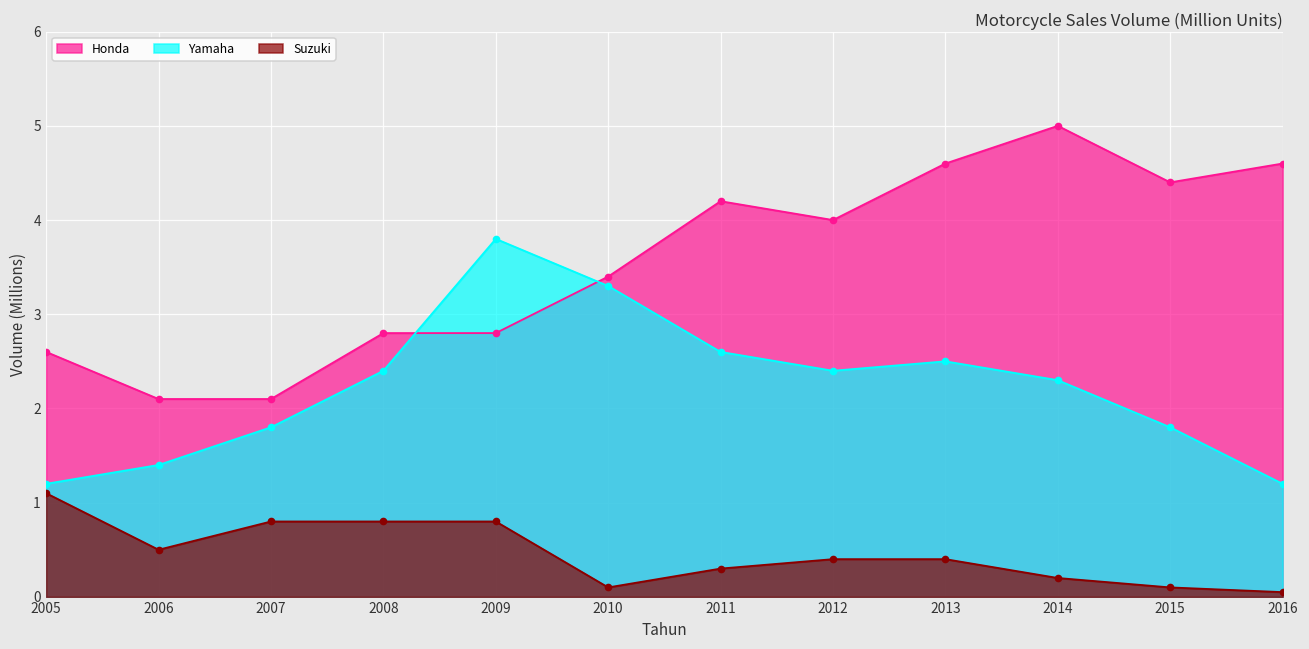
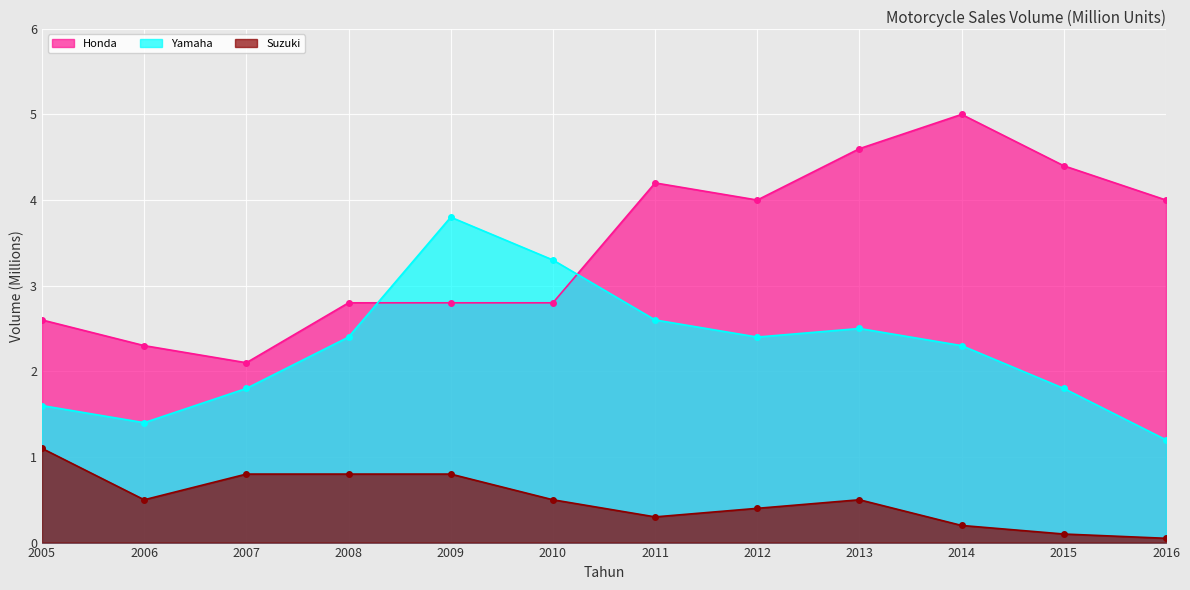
  {
    "Honda": {
      "2005": 2.6,
-     "2006": 2.1,
+     "2006": 2.3,
      "2007": 2.1,
      "2008": 2.8,
      "2009": 2.8,
-     "2010": 3.4,
+     "2010": 2.8,
      "2011": 4.2,
      "2012": 4.0,
      "2013": 4.6,
      "2014": 5.0,
      "2015": 4.4,
-     "2016": 4.6
+     "2016": 4.0
    },
    "Yamaha": {
-     "2005": 1.2,
+     "2005": 1.6,
      "2006": 1.4,
      "2007": 1.8,
      "2008": 2.4,
      "2009": 3.8,
      "2010": 3.3,
      "2011": 2.6,
      "2012": 2.4,
      "2013": 2.5,
      "2014": 2.3,
      "2015": 1.8,
      "2016": 1.2
    },
    "Suzuki": {
      "2005": 1.1,
      "2006": 0.5,
      "2007": 0.8,
      "2008": 0.8,
      "2009": 0.8,
-     "2010": 0.1,
+     "2010": 0.5,
      "2011": 0.3,
      "2012": 0.4,
-     "2013": 0.4,
+     "2013": 0.5,
      "2014": 0.2,
      "2015": 0.1,
      "2016": 0.1
    }
  }
